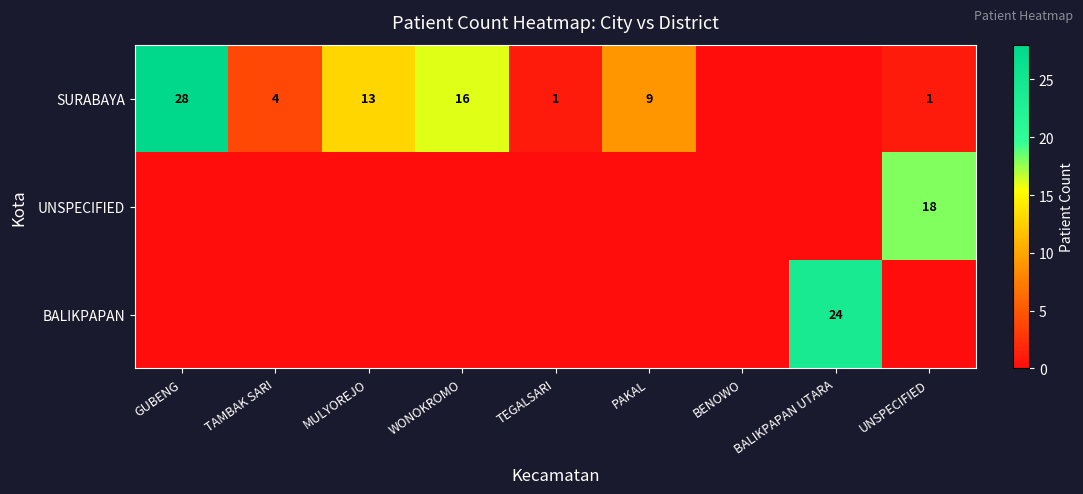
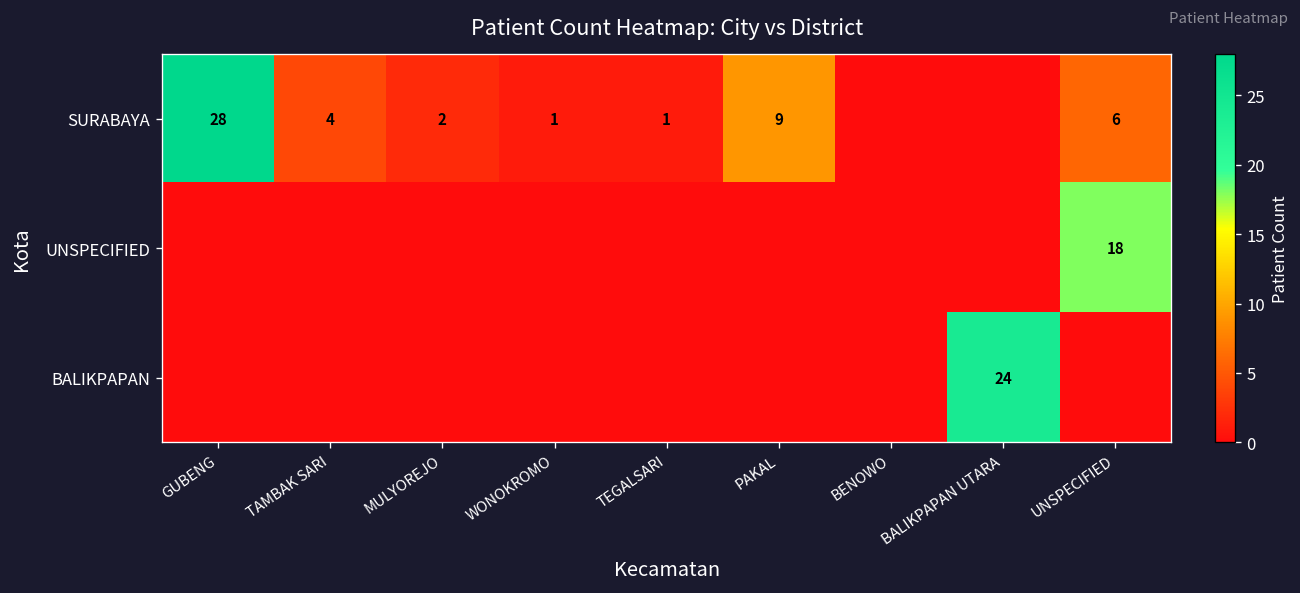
  {
    "SURABAYA": {
      "GUBENG": 28,
      "TAMBAK SARI": 4,
-     "MULYOREJO": 13,
-     "WONOKROMO": 16,
+     "MULYOREJO": 2,
+     "WONOKROMO": 1,
      "TEGALSARI": 1,
      "PAKAL": 9,
-     "UNSPECIFIED": 1
+     "UNSPECIFIED": 6
    },
    "UNSPECIFIED": {
      "UNSPECIFIED": 18
    },
    "BALIKPAPAN": {
      "BALIKPAPAN UTARA": 24
    }
  }
